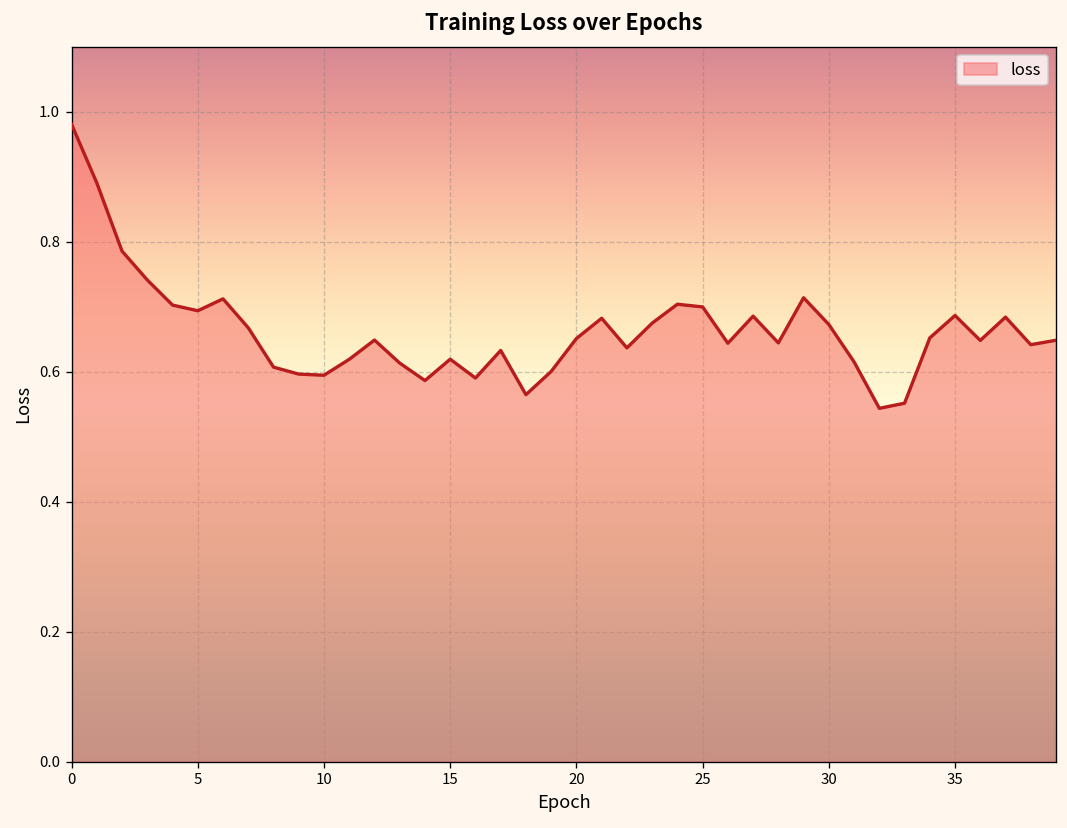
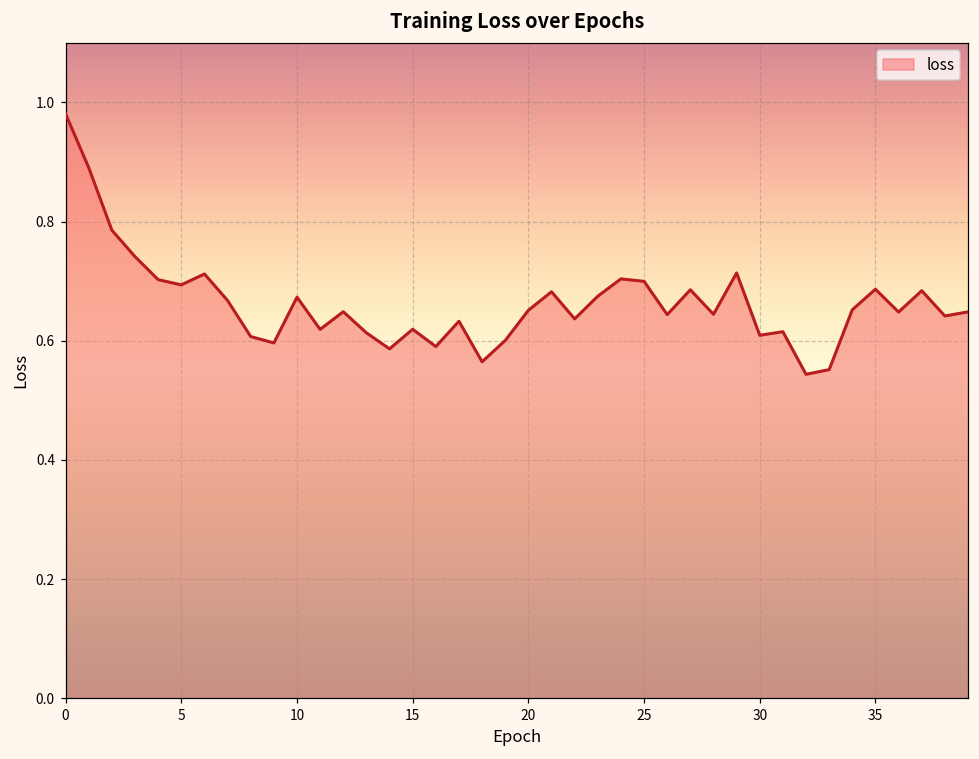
  {
    "0": 0.98,
    "5": 0.69,
-   "10": 0.59,
+   "10": 0.67,
    "15": 0.62,
    "20": 0.65,
    "25": 0.70,
-   "30": 0.67,
+   "30": 0.61,
    "35": 0.69
  }
